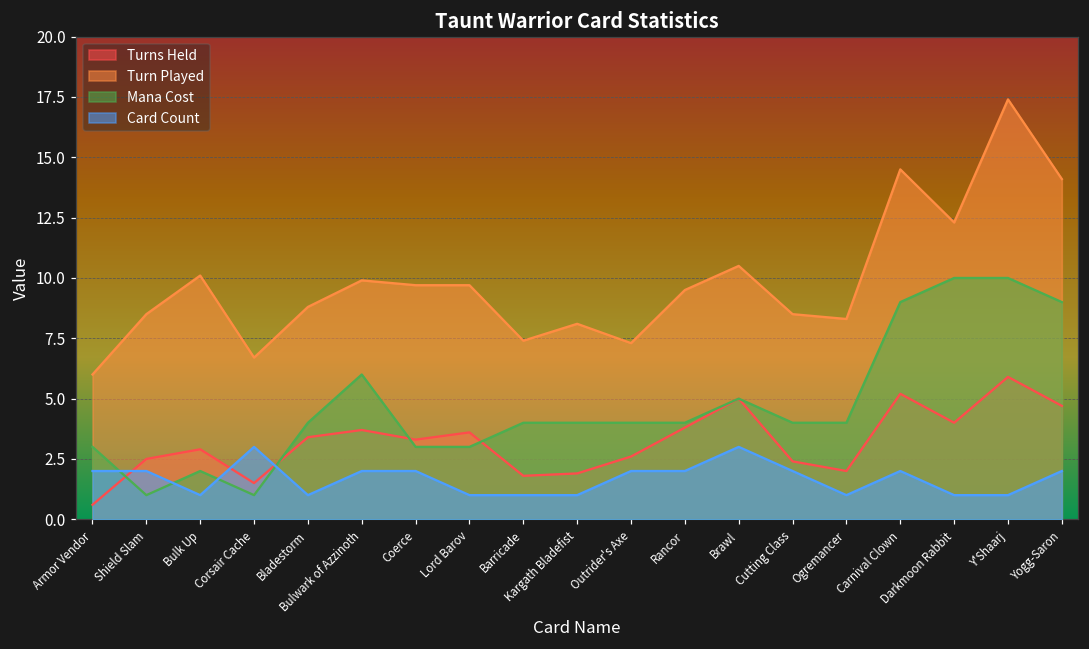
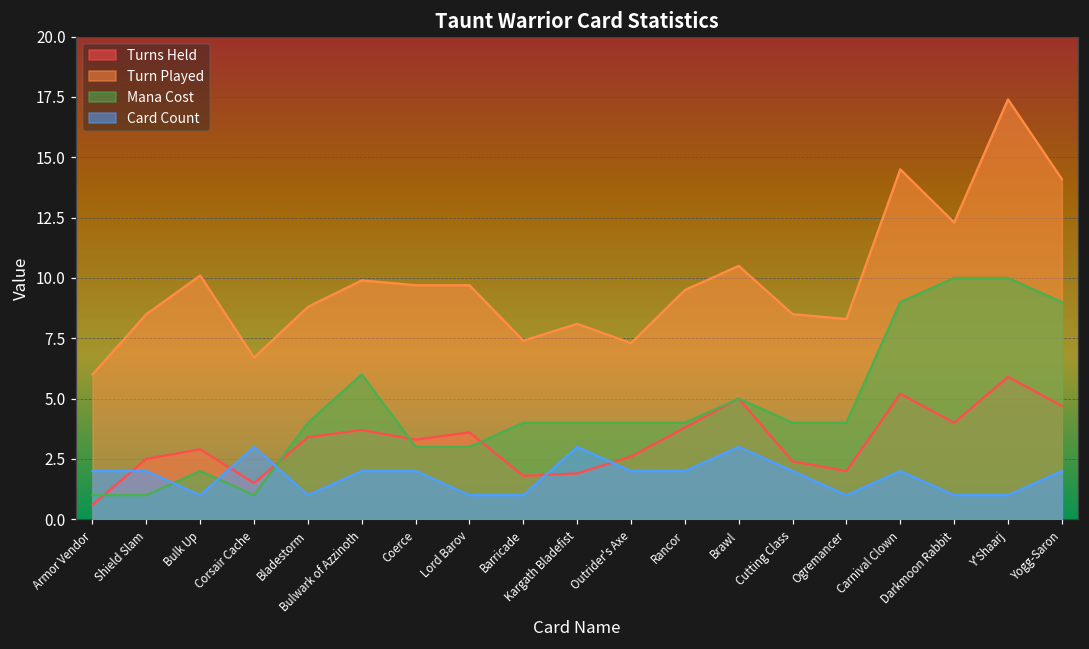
  {
    "Mana Cost": {
-     "Armor Vendor": 3,
+     "Armor Vendor": 1,
      "Shield Slam": 1,
      "Bulk Up": 2,
      "Corsair Cache": 1,
      "Bladestorm": 4,
      "Bulwark of Azzinoth": 6,
      "Coerce": 3,
      "Lord Barov": 3,
      "Barricade": 4,
      "Kargath Bladefist": 4,
      "Outrider's Axe": 4,
      "Rancor": 4,
      "Cutting Class": 4,
      "Ogremancer": 4,
      "Carnival Clown": 9,
      "Darkmoon Rabbit": 10,
      "Y'Shaarj": 10,
      "Yogg-Saron": 9
    },
    "Card Count": {
      "Armor Vendor": 2,
      "Shield Slam": 2,
      "Bulk Up": 1,
      "Corsair Cache": 3,
      "Bladestorm": 1,
      "Bulwark of Azzinoth": 2,
      "Coerce": 2,
      "Lord Barov": 1,
      "Barricade": 1,
-     "Kargath Bladefist": 1,
+     "Kargath Bladefist": 3,
      "Outrider's Axe": 2,
      "Rancor": 2,
      "Brawl": 3,
      "Cutting Class": 2,
      "Ogremancer": 1,
      "Carnival Clown": 2,
      "Darkmoon Rabbit": 1,
      "Y'Shaarj": 1,
      "Yogg-Saron": 2
    }
  }
